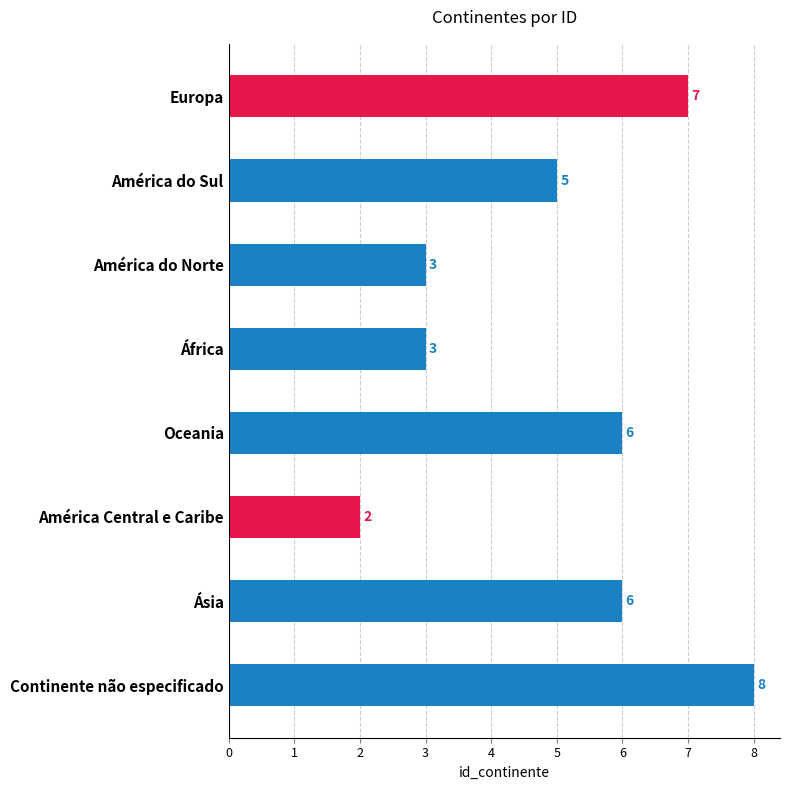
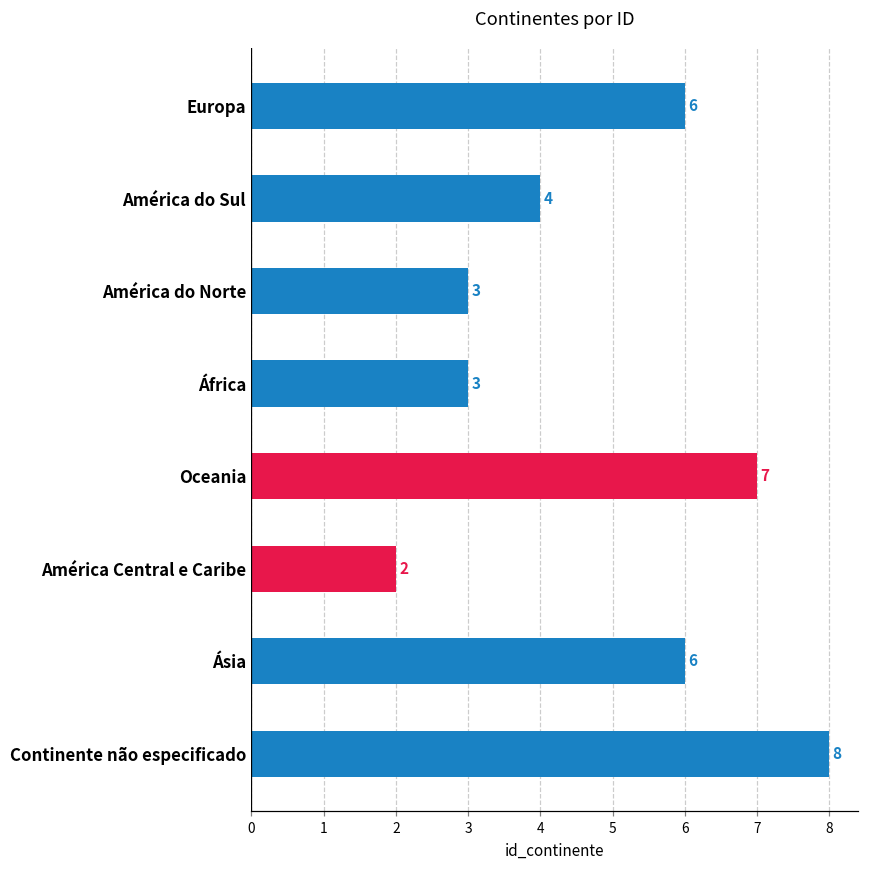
  {
-   "Europa": 7,
-   "América do Sul": 5,
+   "Europa": 6,
+   "América do Sul": 4,
    "América do Norte": 3,
    "África": 3,
-   "Oceania": 6,
+   "Oceania": 7,
    "América Central e Caribe": 2,
    "Ásia": 6,
    "Continente não especificado": 8
  }
